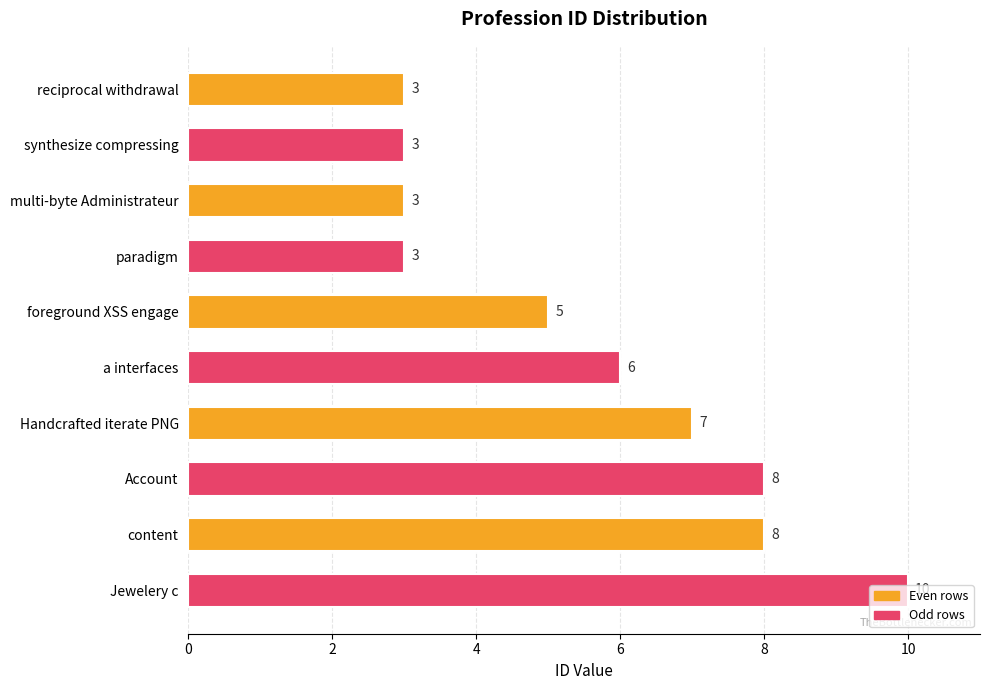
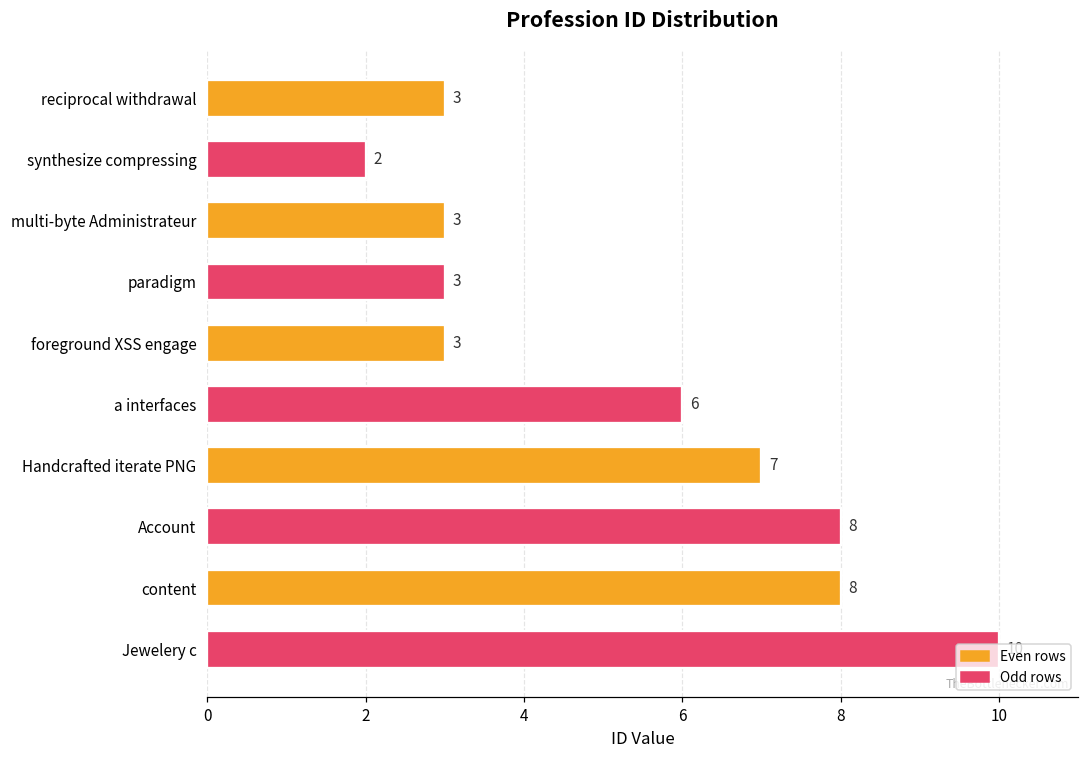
  {
    "reciprocal withdrawal": 3,
-   "synthesize compressing": 3,
+   "synthesize compressing": 2,
    "multi-byte Administrateur": 3,
    "paradigm": 3,
-   "foreground XSS engage": 5,
+   "foreground XSS engage": 3,
    "a interfaces": 6,
    "Handcrafted iterate PNG": 7,
    "Account": 8,
    "content": 8
  }
